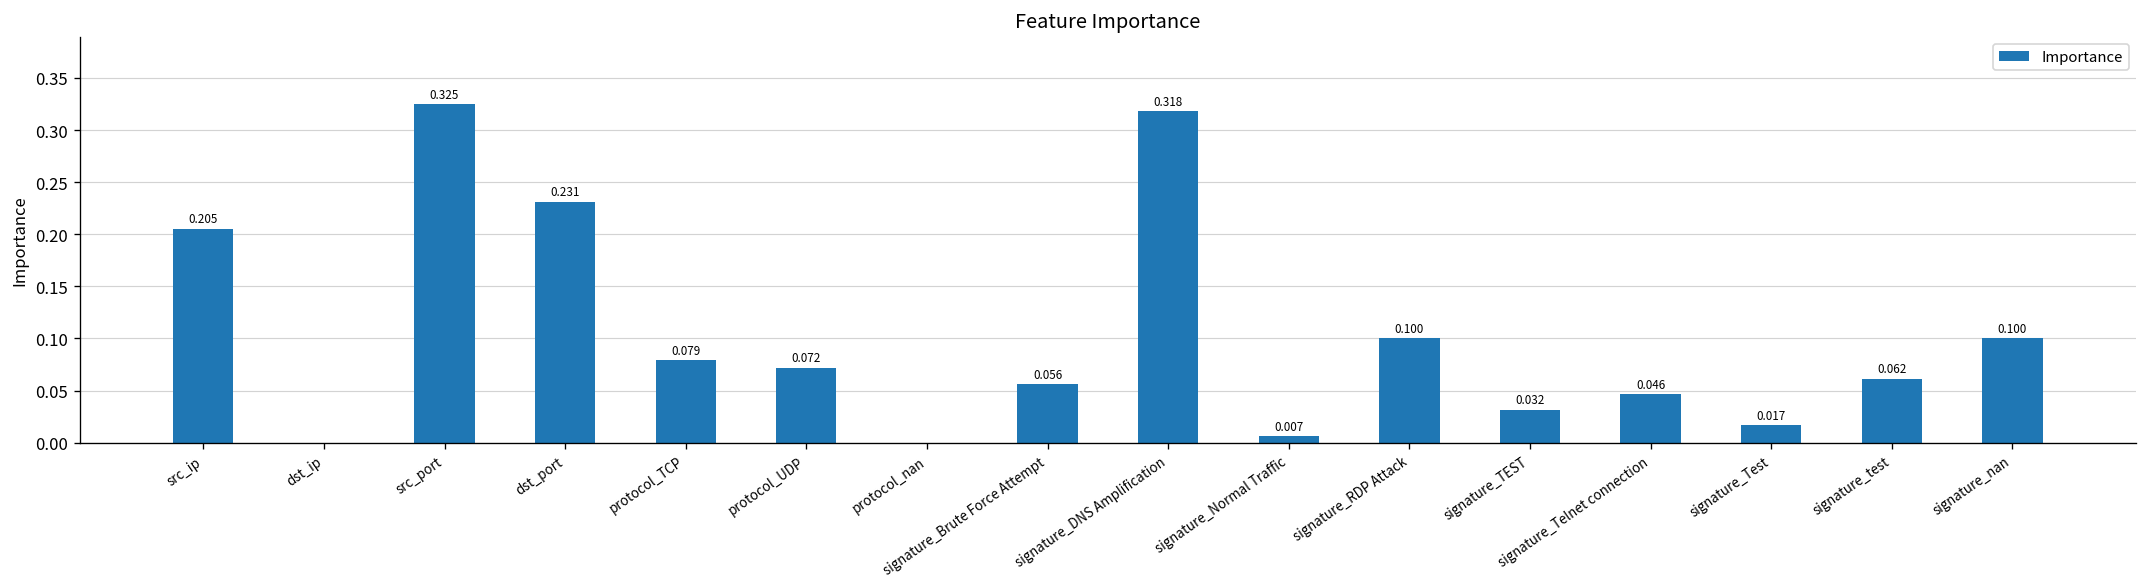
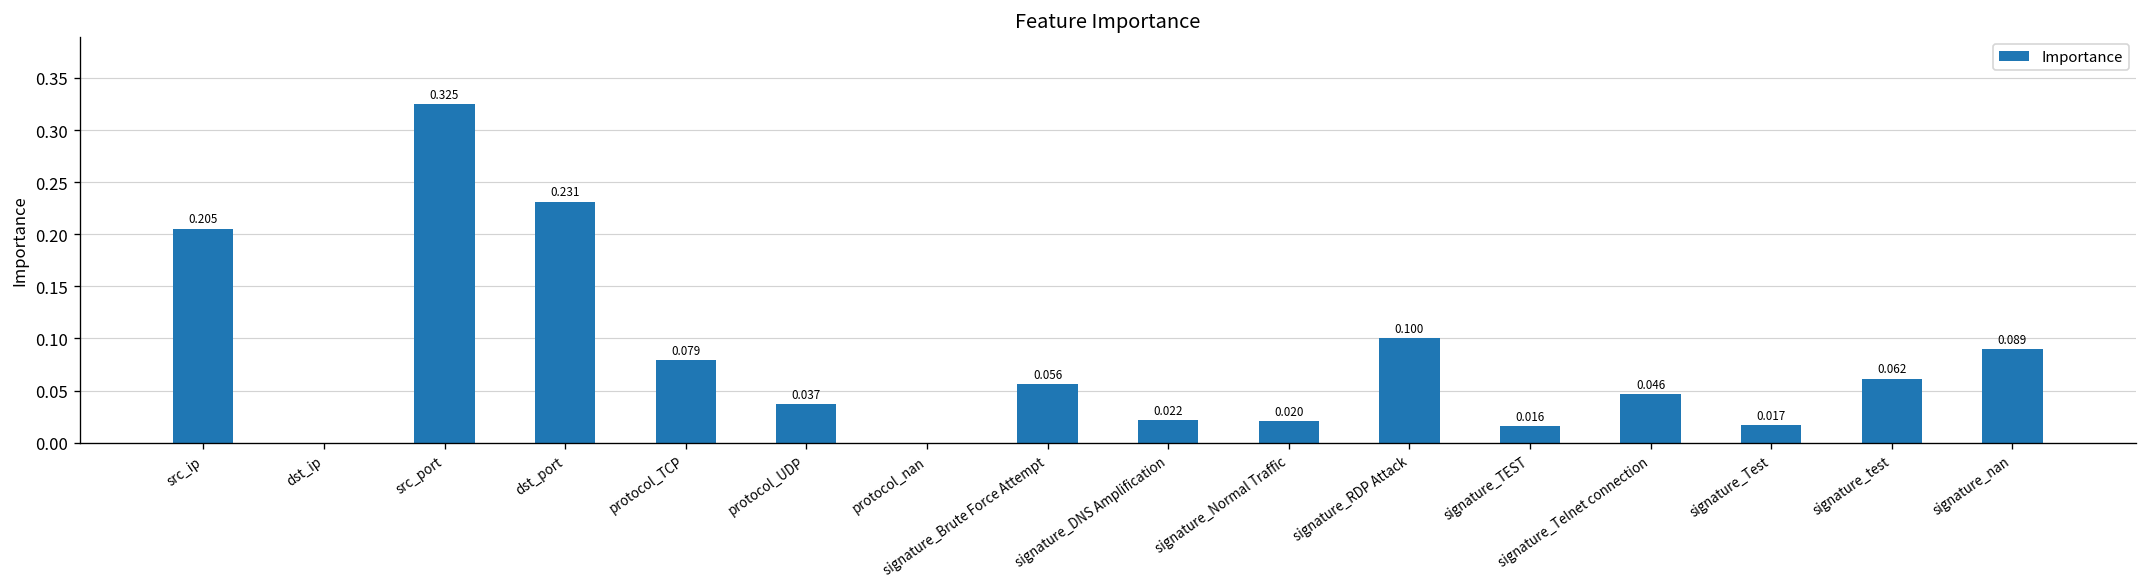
  {
    "src_ip": 0.205,
    "src_port": 0.325,
    "dst_port": 0.231,
    "protocol_TCP": 0.079,
-   "protocol_UDP": 0.072,
+   "protocol_UDP": 0.037,
    "signature_Brute Force Attempt": 0.056,
-   "signature_DNS Amplification": 0.318,
-   "signature_Normal Traffic": 0.007,
+   "signature_DNS Amplification": 0.022,
+   "signature_Normal Traffic": 0.020,
    "signature_RDP Attack": 0.100,
-   "signature_TEST": 0.032,
+   "signature_TEST": 0.016,
    "signature_Telnet connection": 0.046,
    "signature_Test": 0.017,
    "signature_test": 0.062,
-   "signature_nan": 0.100
+   "signature_nan": 0.089
  }
